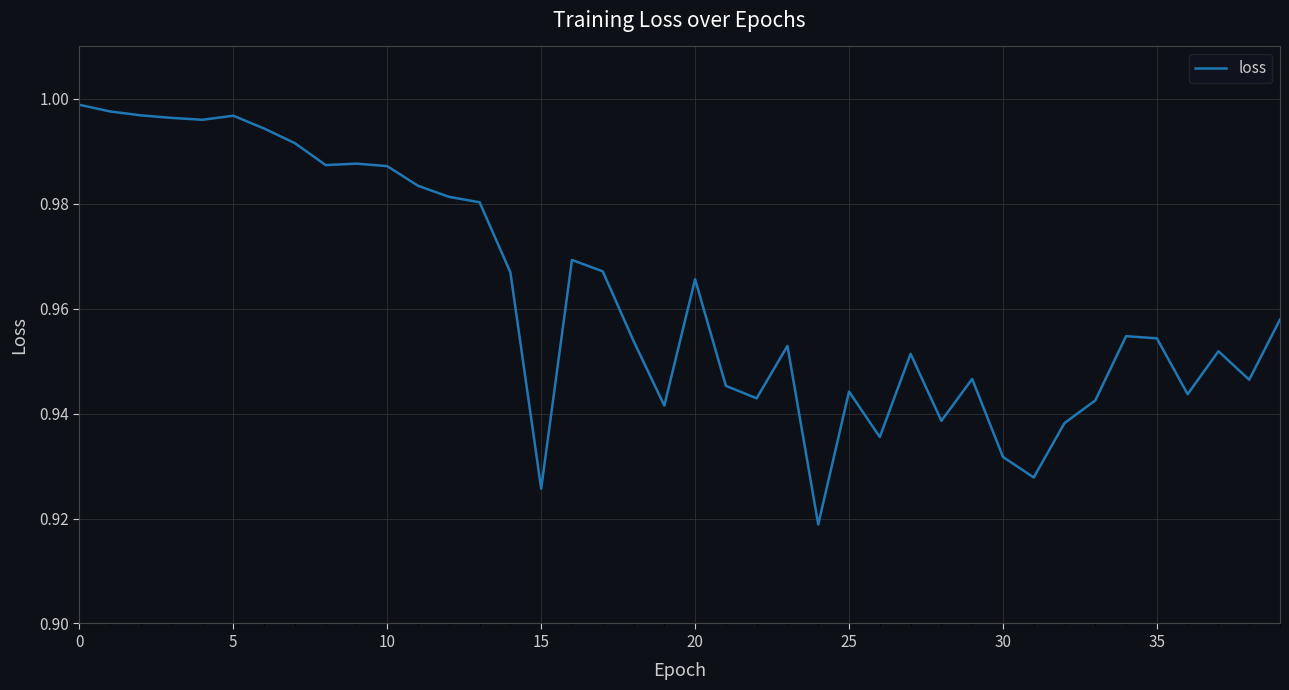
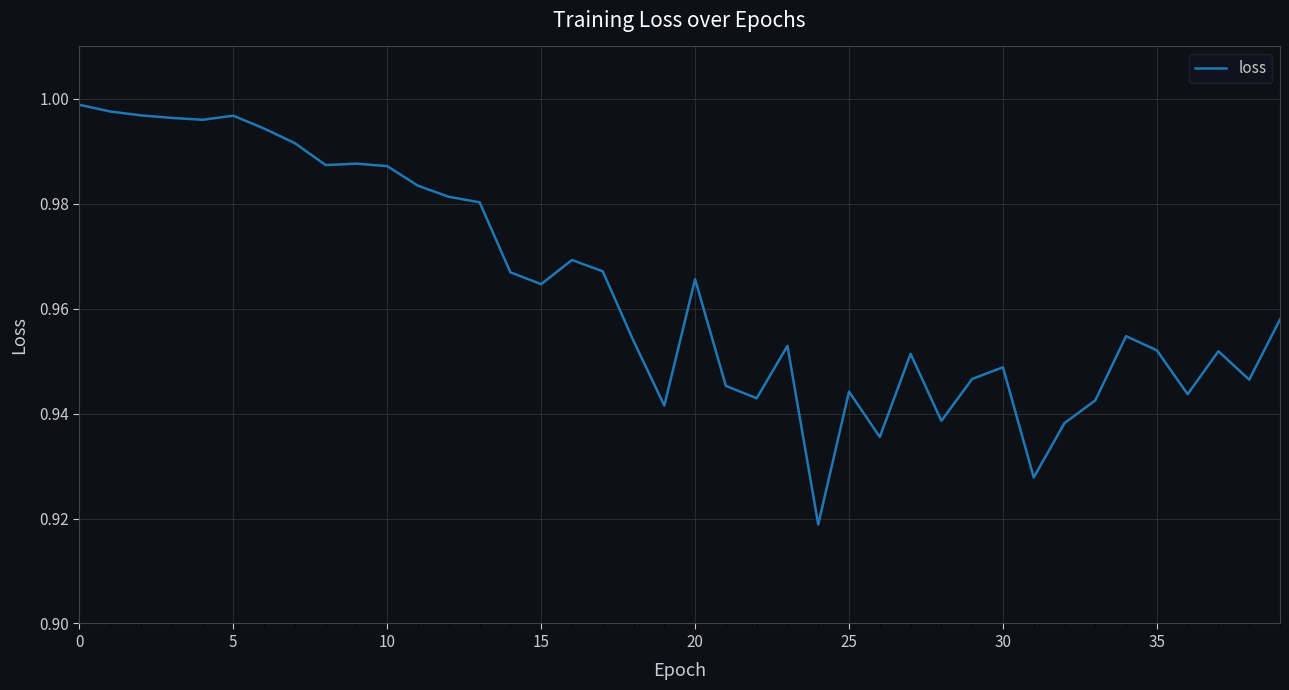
  {
    "0": 0.999,
    "5": 0.997,
    "10": 0.987,
-   "15": 0.926,
+   "15": 0.965,
    "20": 0.966,
    "25": 0.944,
-   "30": 0.932,
-   "35": 0.954
+   "30": 0.949,
+   "35": 0.952
  }
